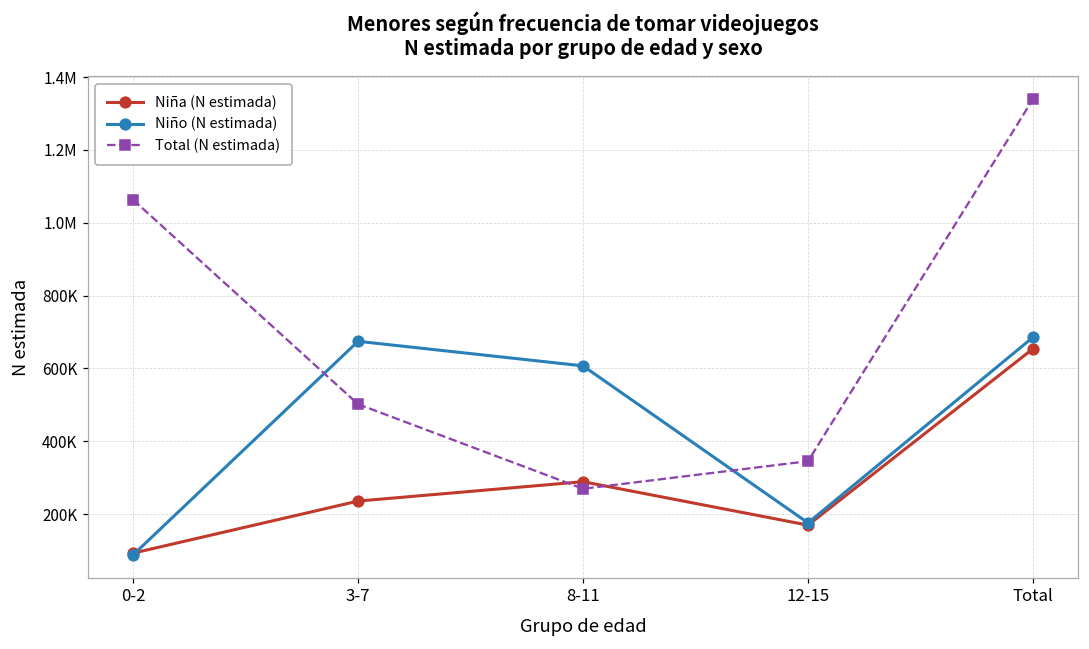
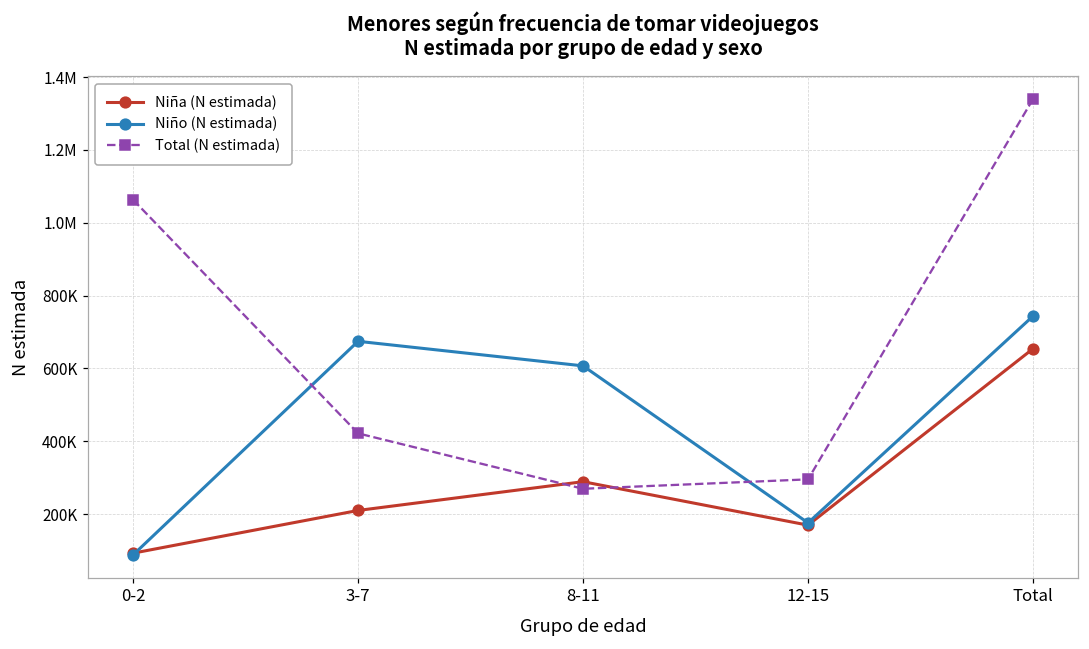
  {
    "Niña (N estimada)": {
-     "3-7": 240000,
+     "3-7": 210000,
      "8-11": 290000,
      "Total": 650000
    },
    "Niño (N estimada)": {
      "3-7": 670000,
      "8-11": 610000,
-     "Total": 690000
+     "Total": 740000
    },
    "Total (N estimada)": {
      "0-2": 1060000,
-     "3-7": 500000,
+     "3-7": 420000,
      "8-11": 270000,
-     "12-15": 350000,
+     "12-15": 300000,
      "Total": 1340000
    }
  }
